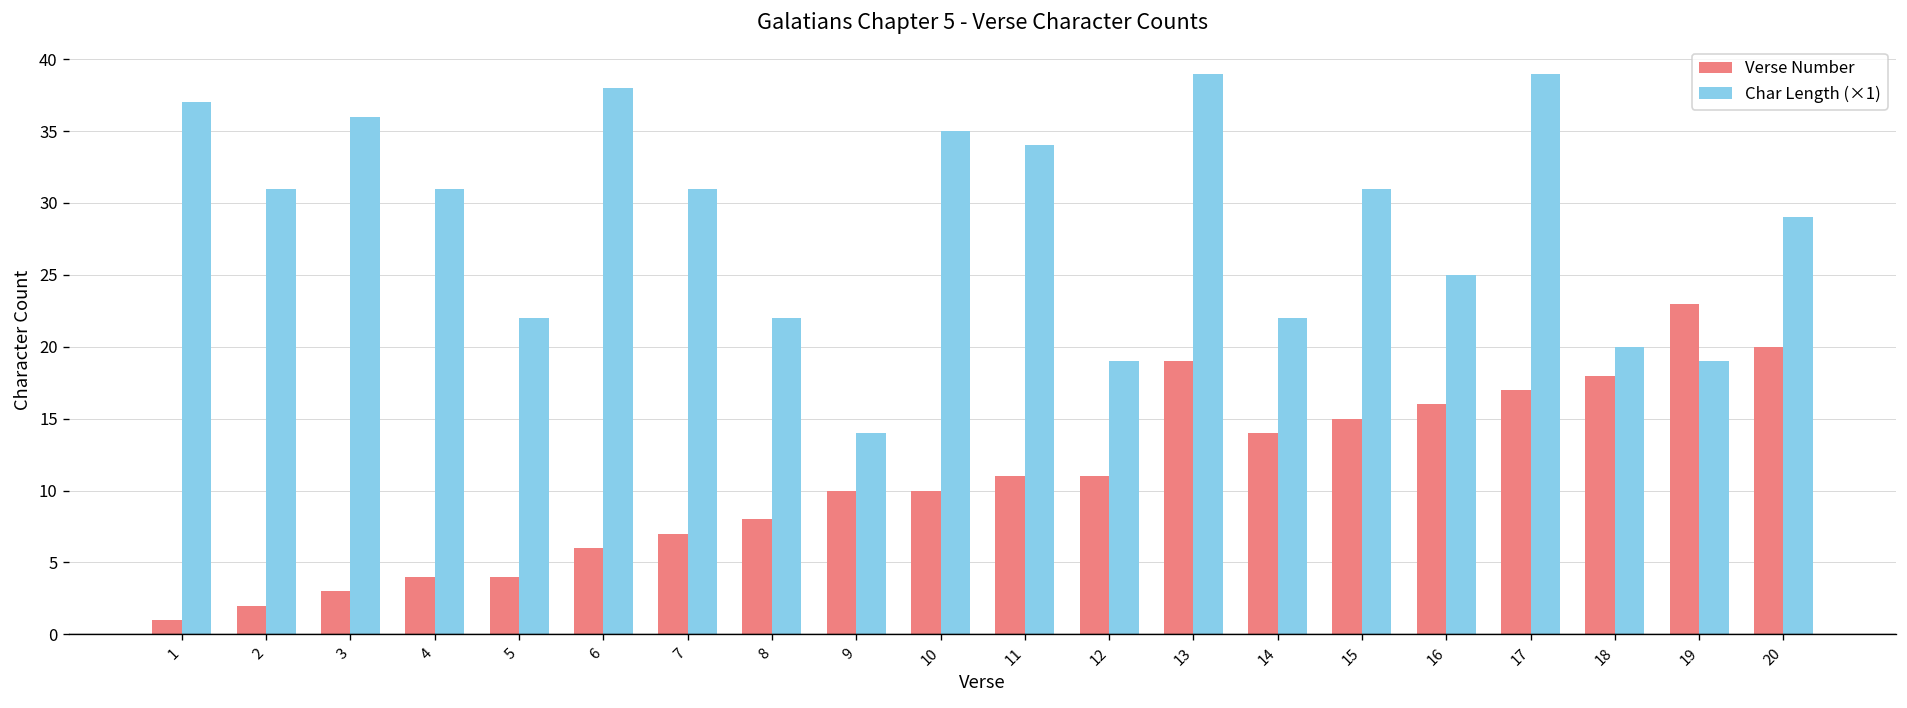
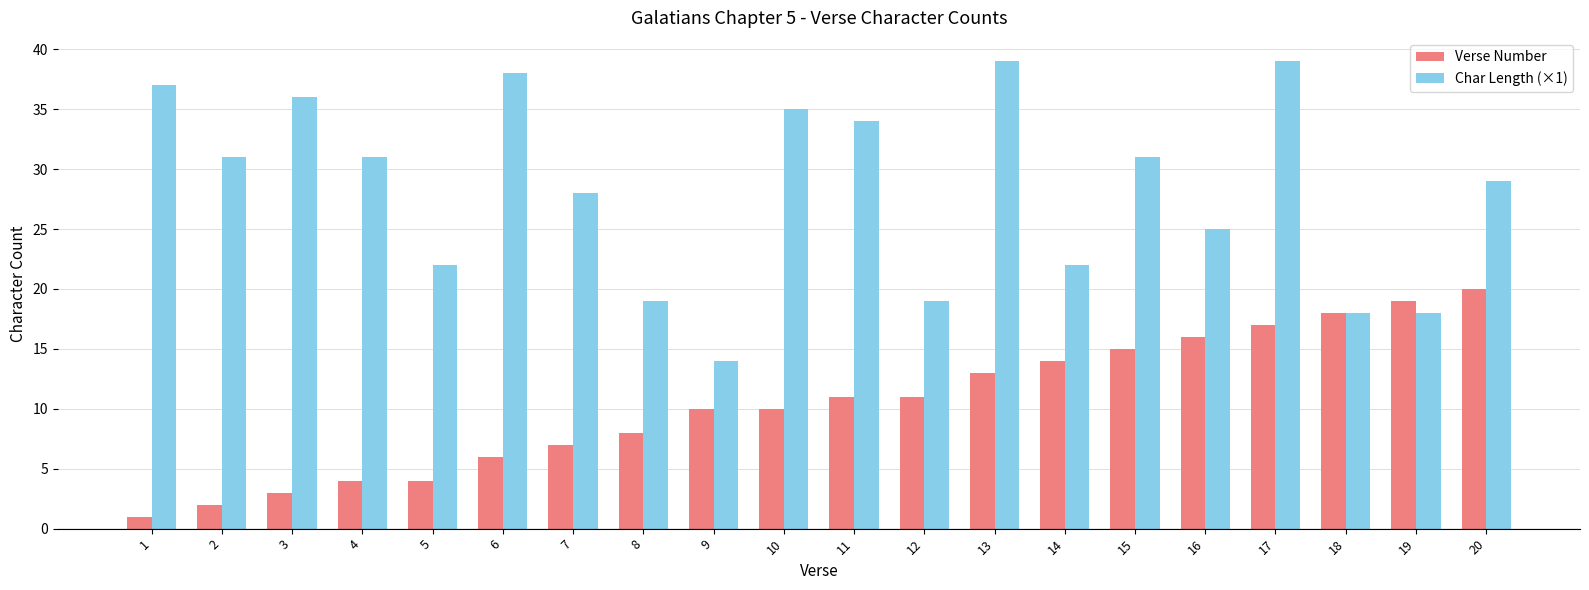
  {
    "Verse Number": {
      "1": 1,
      "2": 2,
      "3": 3,
      "4": 4,
      "5": 4,
      "6": 6,
      "7": 7,
      "8": 8,
      "9": 10,
      "10": 10,
      "11": 11,
      "12": 11,
-     "13": 19,
+     "13": 13,
      "14": 14,
      "15": 15,
      "16": 16,
      "17": 17,
      "18": 18,
-     "19": 23,
+     "19": 19,
      "20": 20
    },
    "Char Length (×1)": {
      "1": 37,
      "2": 31,
      "3": 36,
      "4": 31,
      "5": 22,
      "6": 38,
-     "7": 31,
-     "8": 22,
+     "7": 28,
+     "8": 19,
      "9": 14,
      "10": 35,
      "11": 34,
      "12": 19,
      "13": 39,
      "14": 22,
      "15": 31,
      "16": 25,
      "17": 39,
-     "18": 20,
-     "19": 19,
+     "18": 18,
+     "19": 18,
      "20": 29
    }
  }
